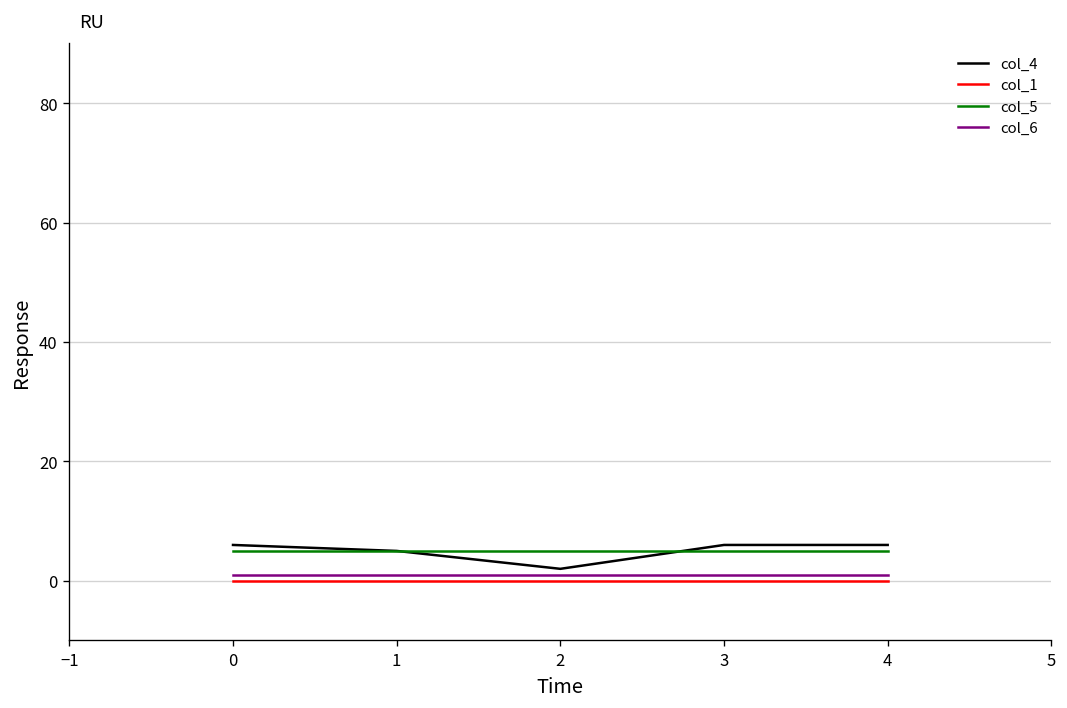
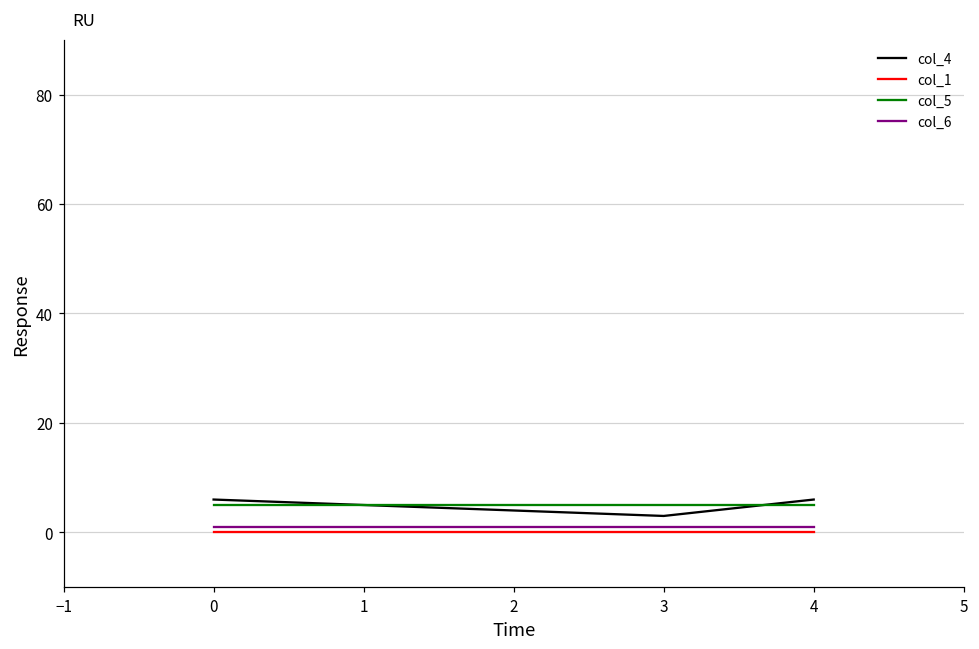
  {
    "col_4": {
      "0": 6,
-     "2": 2,
-     "3": 6,
+     "2": 4,
+     "3": 3,
      "4": 6
    },
    "col_1": {
      "0": 0,
      "1": 0,
      "2": 0,
      "3": 0,
      "4": 0
    },
    "col_5": {
      "0": 5,
      "2": 5,
      "3": 5,
      "4": 5
    },
    "col_6": {
      "0": 1,
      "1": 1,
      "2": 1,
      "3": 1,
      "4": 1
    }
  }
